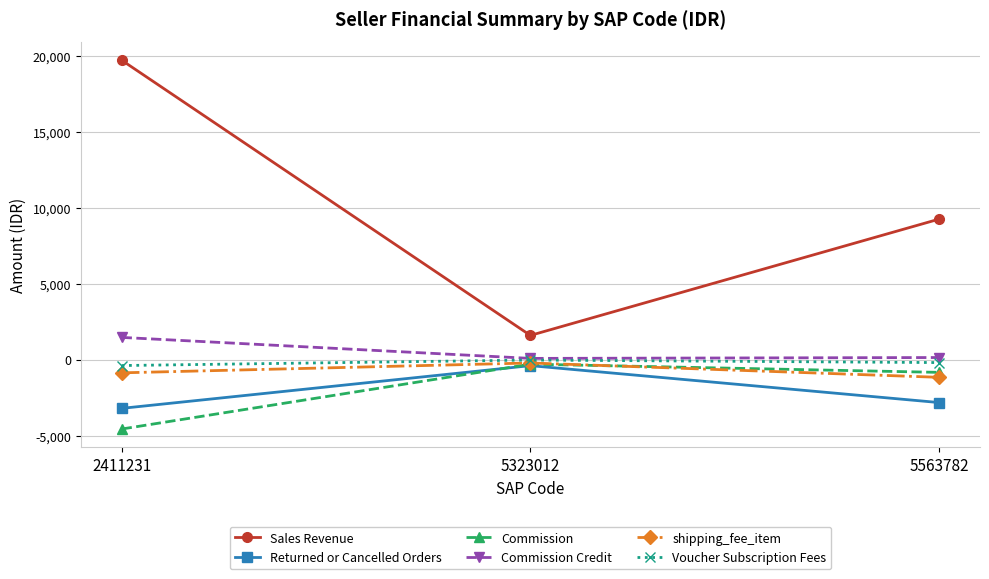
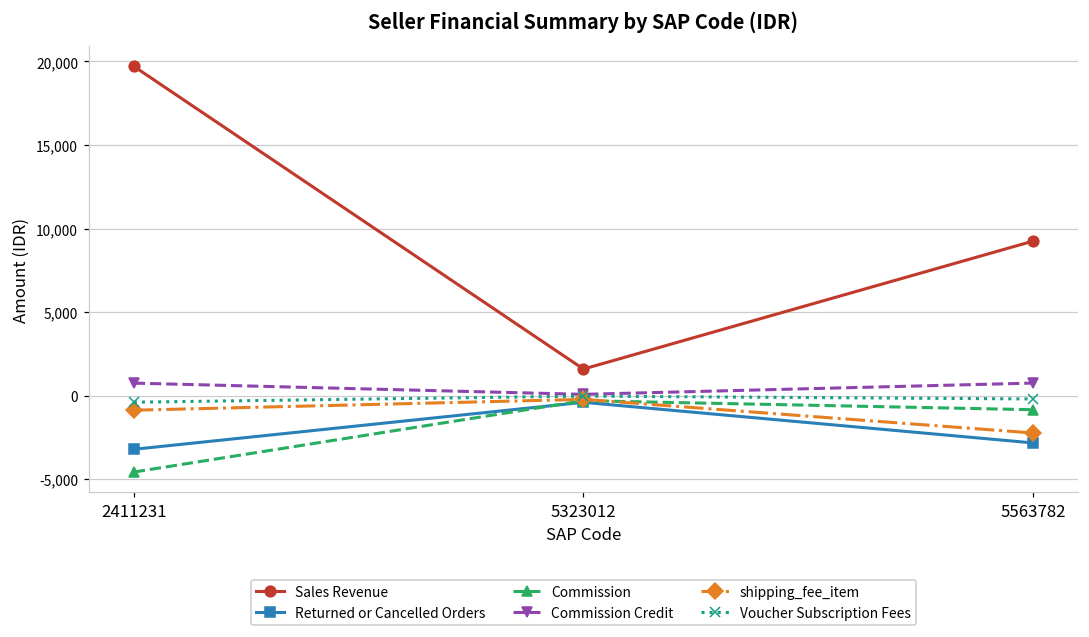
  {
    "Sales Revenue": {
      "2411231": "19,700",
      "5323012": "1,600",
      "5563782": "9,200"
    },
    "Returned or Cancelled Orders": {
      "2411231": "-3,200",
      "5563782": "-2,800"
    },
    "Commission Credit": {
-     "2411231": "1,500",
-     "5563782": "100"
+     "2411231": "700",
+     "5563782": "800"
    },
    "shipping_fee_item": {
      "2411231": "-900",
-     "5563782": "-1,200"
+     "5563782": "-2,200"
    }
  }
